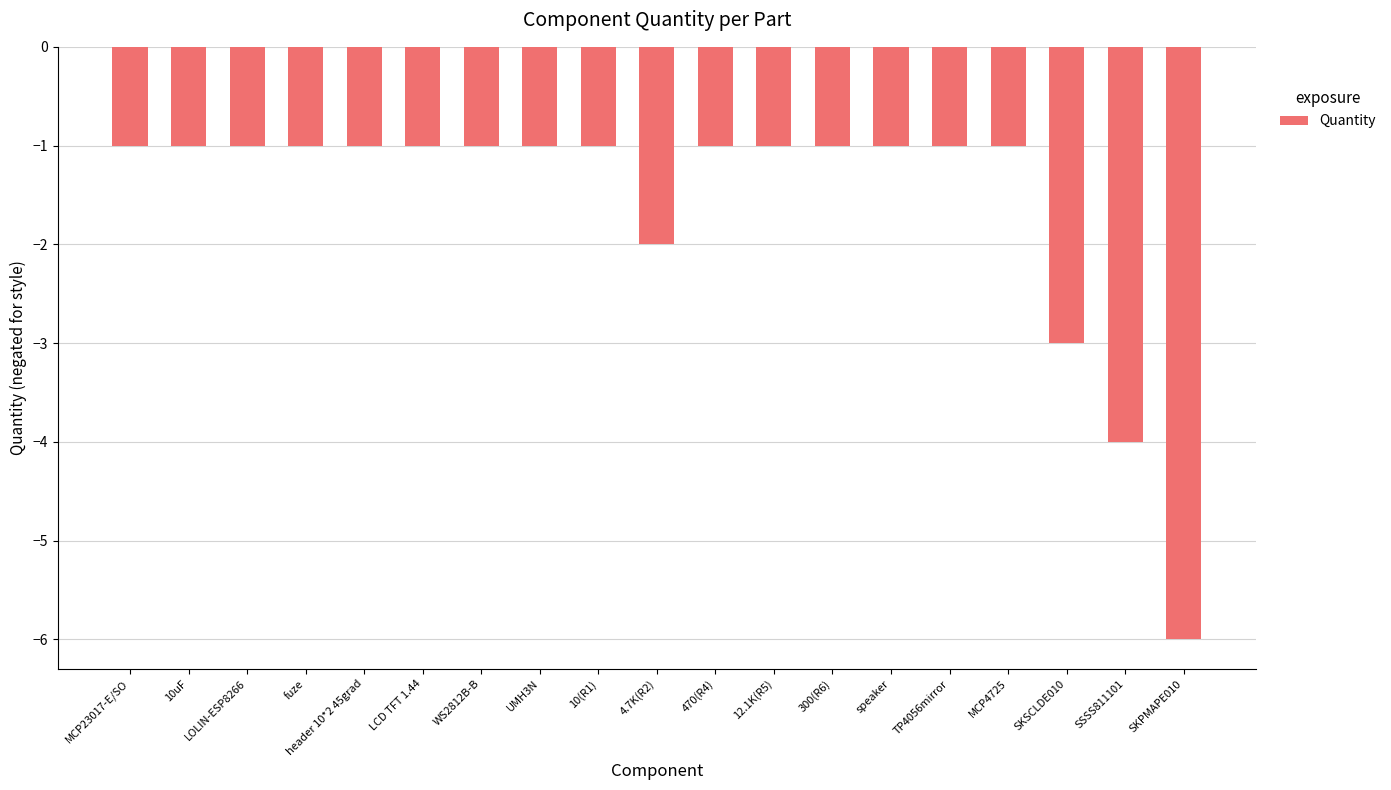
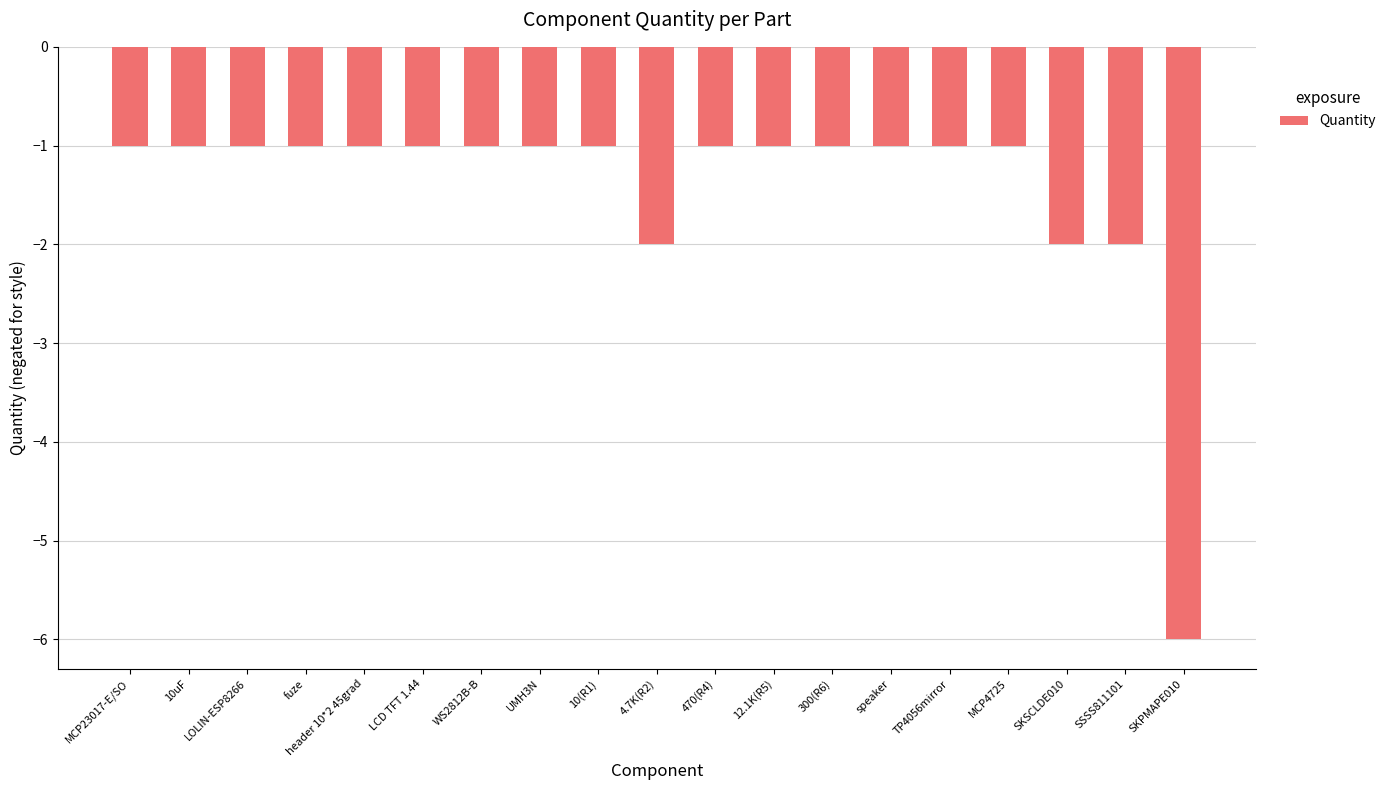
  {
    "MCP23017-E/SO": -1.0,
    "10uF": -1.0,
    "LOLIN-ESP8266": -1.0,
    "fuze": -1.0,
    "header 10*2 45grad": -1.0,
    "LCD TFT 1.44": -1.0,
    "WS2812B-B": -1.0,
    "UMH3N": -1.0,
    "10(R1)": -1.0,
    "4.7K(R2)": -2.0,
    "470(R4)": -1.0,
    "12.1K(R5)": -1.0,
    "300(R6)": -1.0,
    "speaker": -1.0,
    "TP4056mirror": -1.0,
    "MCP4725": -1.0,
-   "SKSCLDE010": -3.0,
-   "SSSS811101": -4.0,
+   "SKSCLDE010": -2.0,
+   "SSSS811101": -2.0,
    "SKPMAPE010": -6.0
  }
